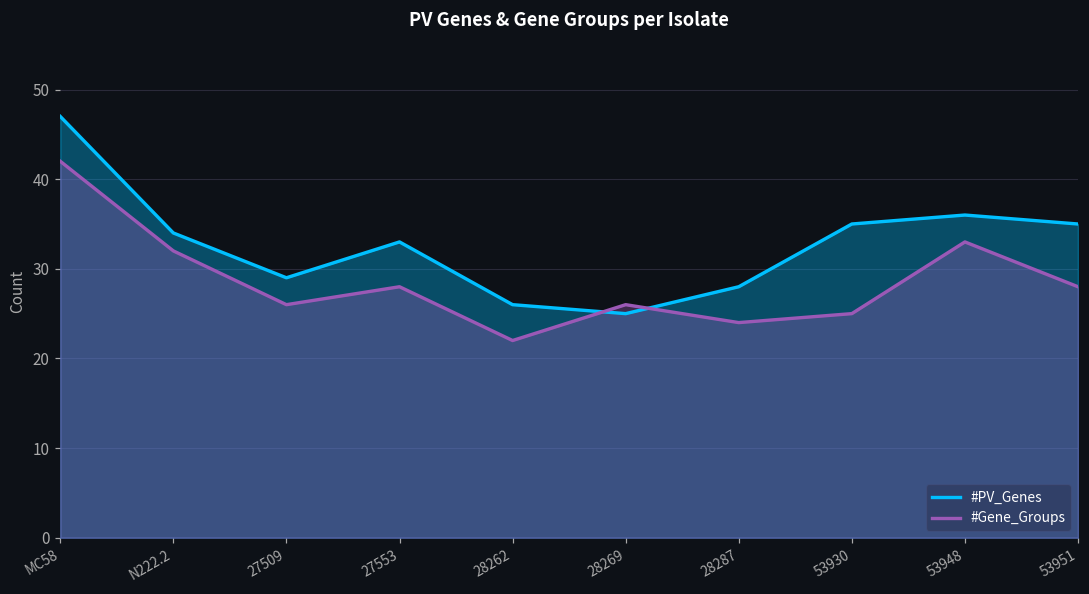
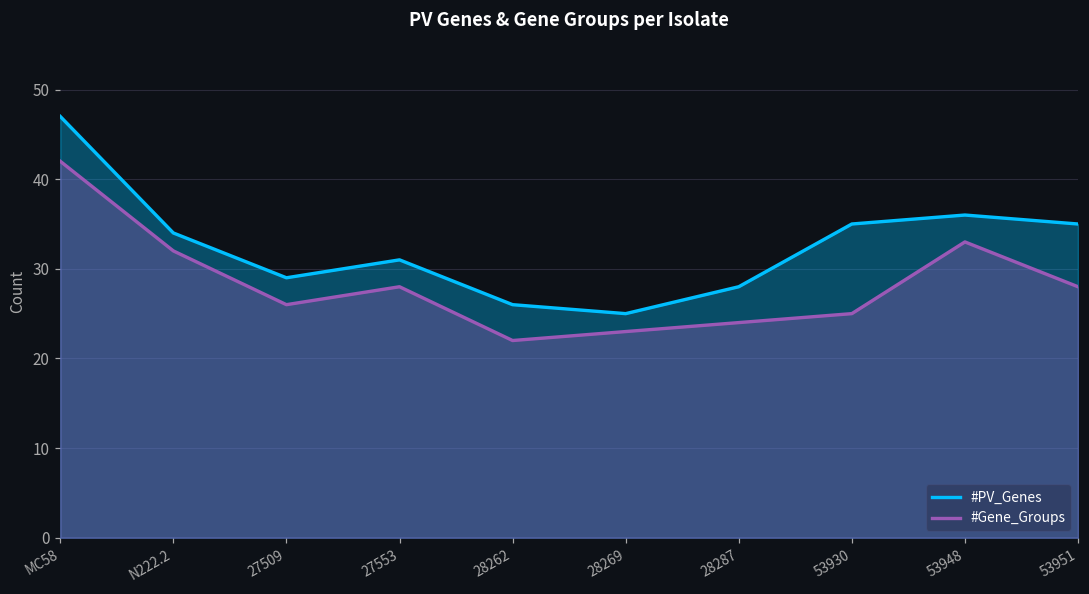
  {
    "#PV_Genes": {
      "MC58": 47,
      "N222.2": 34,
      "27509": 29,
-     "27553": 33,
+     "27553": 31,
      "28262": 26,
      "28269": 25,
      "28287": 28,
      "53930": 35,
      "53948": 36,
      "53951": 35
    },
    "#Gene_Groups": {
      "MC58": 42,
      "N222.2": 32,
      "27509": 26,
      "27553": 28,
      "28262": 22,
-     "28269": 26,
+     "28269": 23,
      "28287": 24,
      "53930": 25,
      "53948": 33,
      "53951": 28
    }
  }
